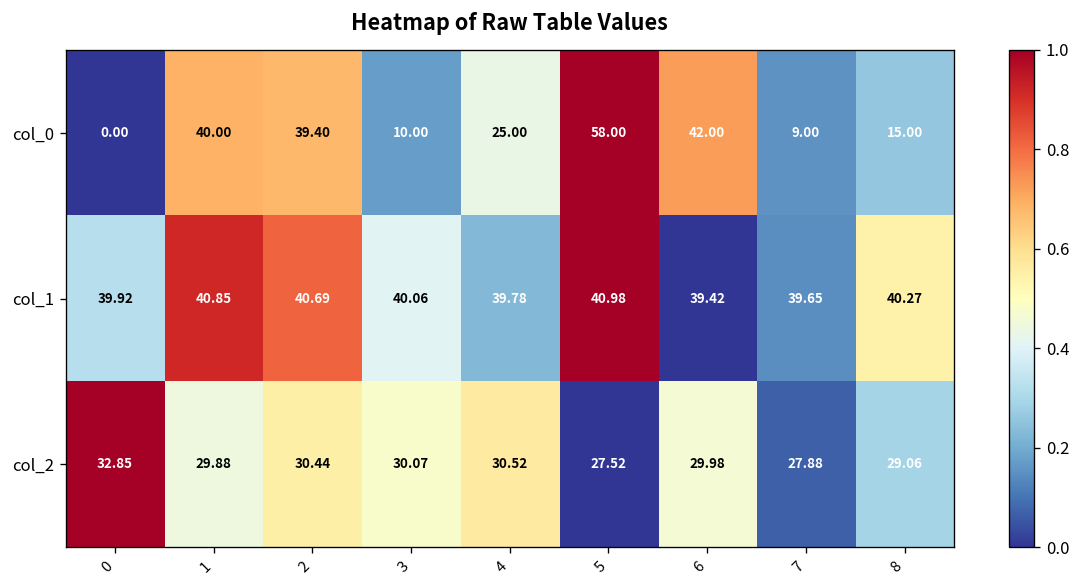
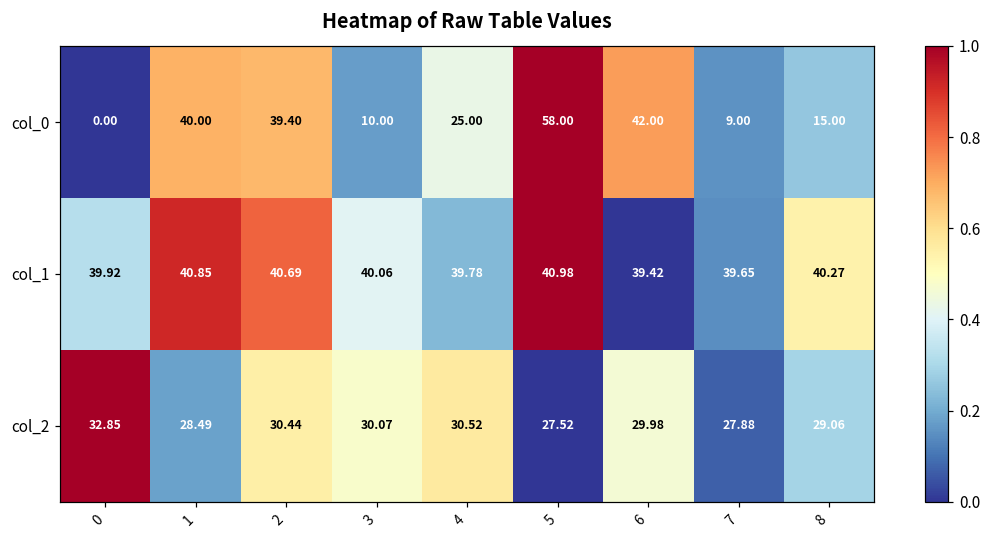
  {
    "col_0": {
      "0": 0.00,
      "1": 40.00,
      "2": 39.40,
      "3": 10.00,
      "4": 25.00,
      "5": 58.00,
      "6": 42.00,
      "7": 9.00,
      "8": 15.00
    },
    "col_1": {
      "0": 39.92,
      "1": 40.85,
      "2": 40.69,
      "3": 40.06,
      "4": 39.78,
      "5": 40.98,
      "6": 39.42,
      "7": 39.65,
      "8": 40.27
    },
    "col_2": {
      "0": 32.85,
-     "1": 29.88,
+     "1": 28.49,
      "2": 30.44,
      "3": 30.07,
      "4": 30.52,
      "5": 27.52,
      "6": 29.98,
      "7": 27.88,
      "8": 29.06
    }
  }
